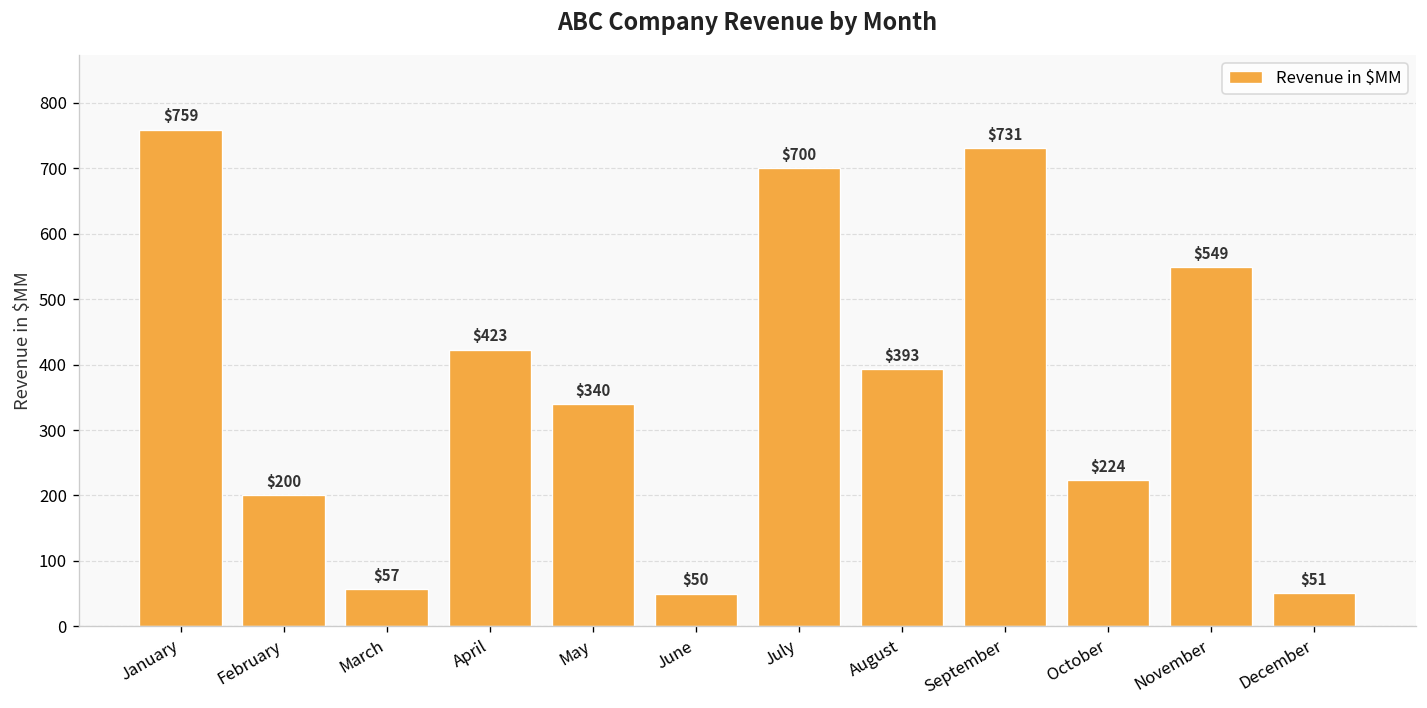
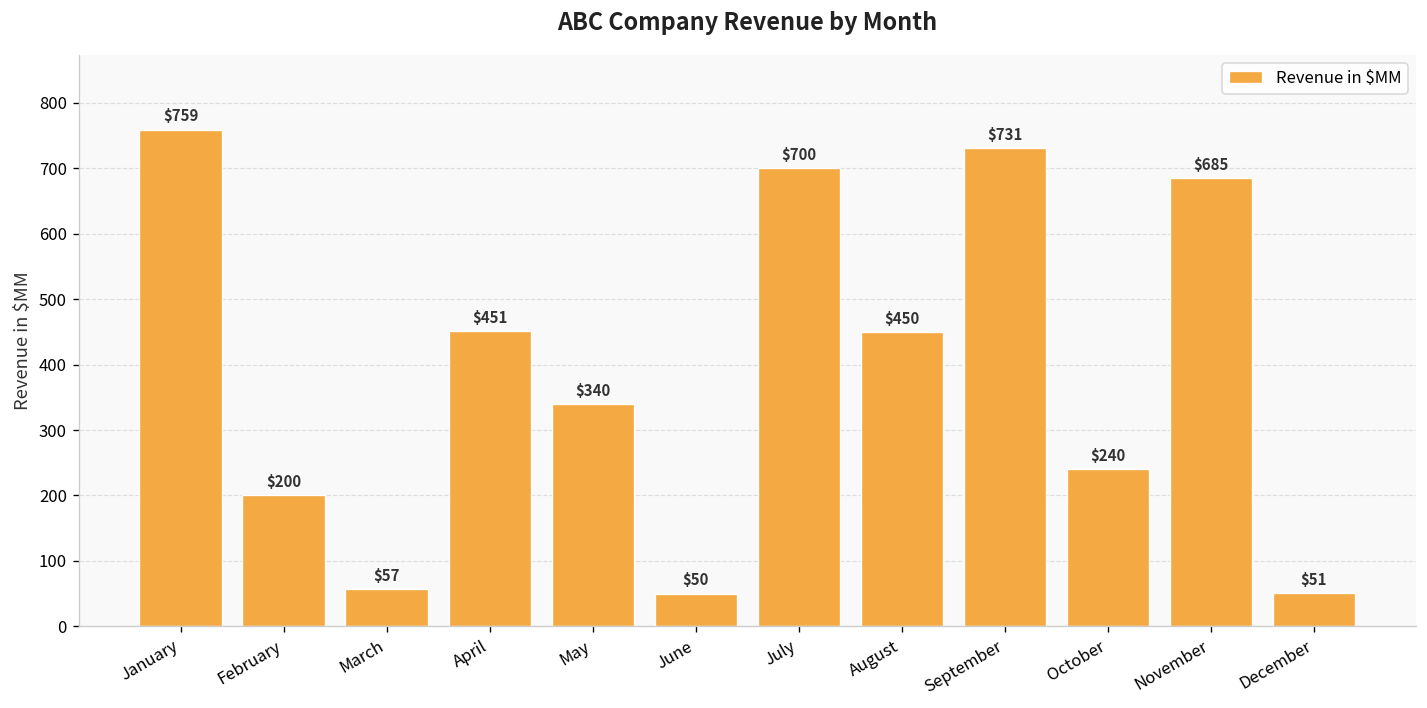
  {
    "January": "$759",
    "February": "$200",
    "March": "$57",
-   "April": "$423",
+   "April": "$451",
    "May": "$340",
    "June": "$50",
    "July": "$700",
-   "August": "$393",
+   "August": "$450",
    "September": "$731",
-   "October": "$224",
-   "November": "$549",
+   "October": "$240",
+   "November": "$685",
    "December": "$51"
  }
